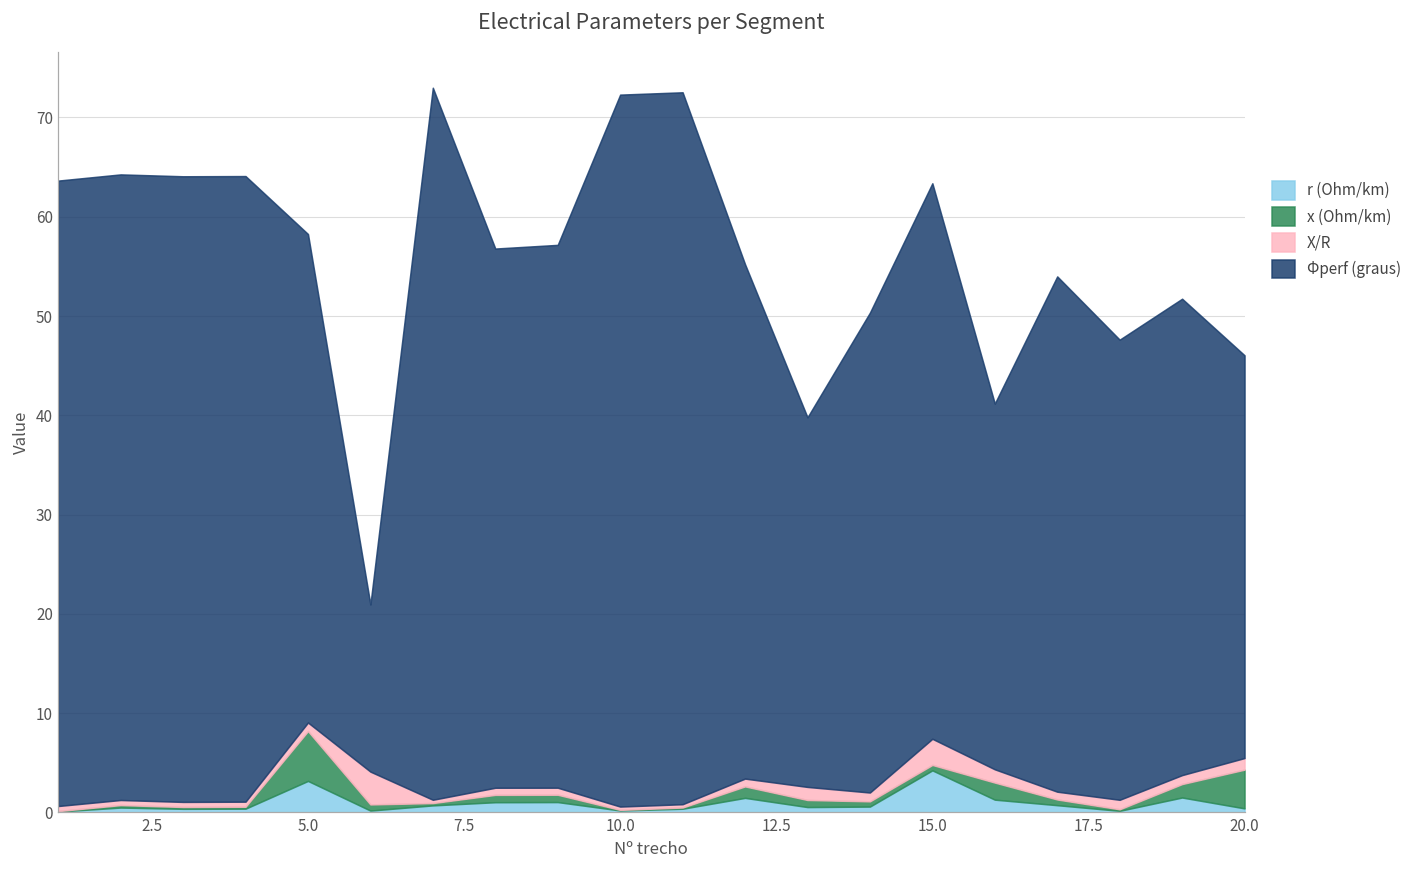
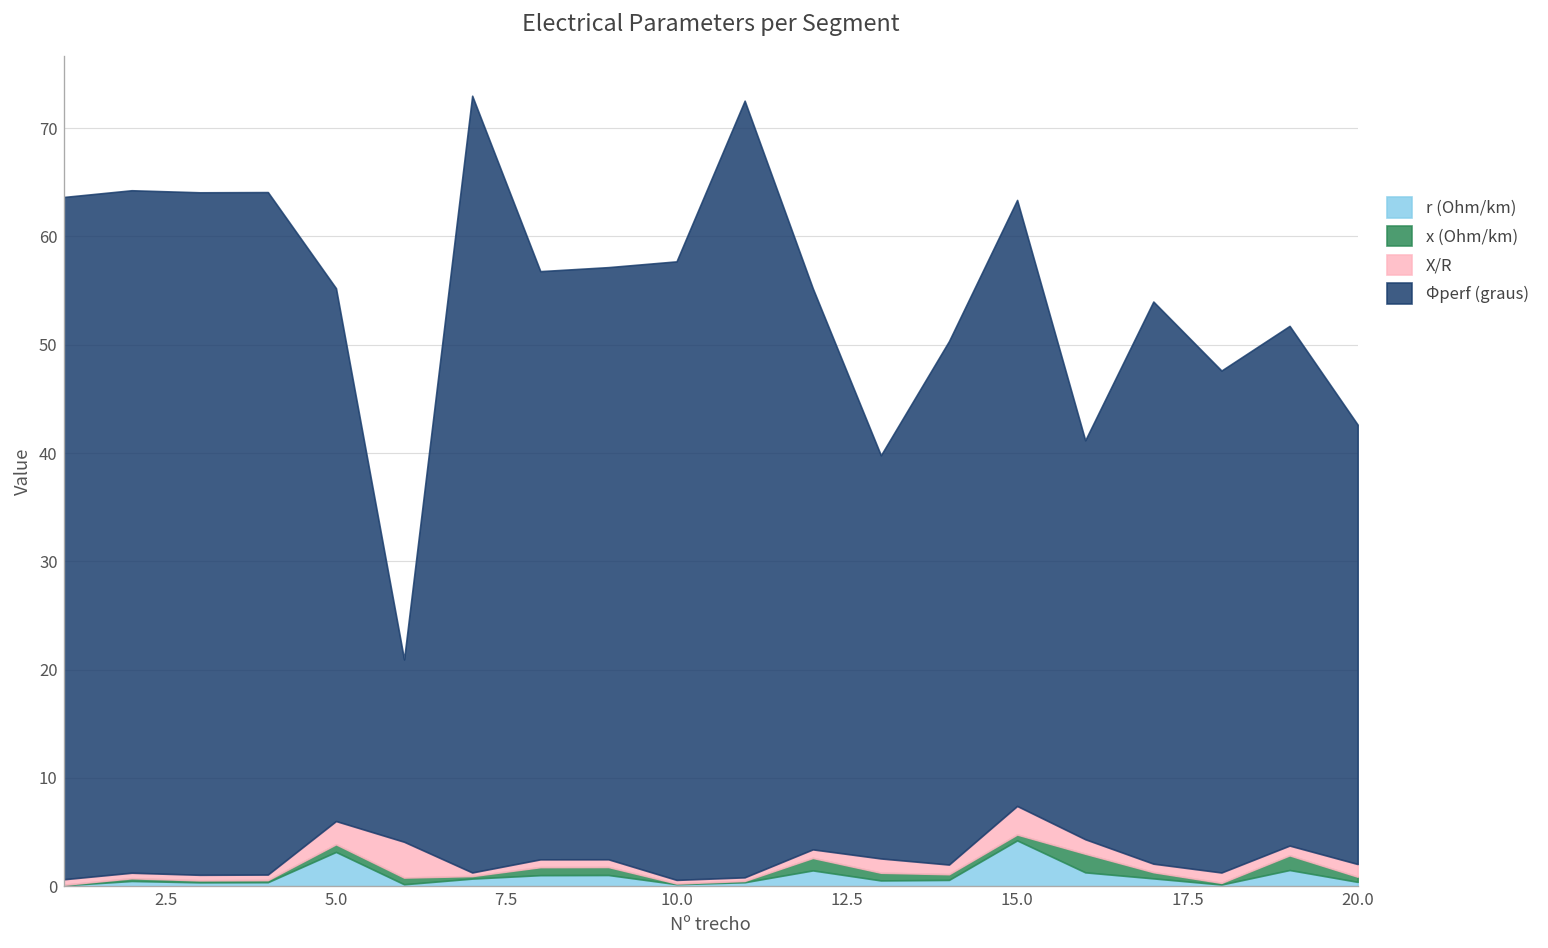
  {
    "r (Ohm/km)": {
      "5.0": 3,
      "15.0": 4,
      "20.0": 0
    },
    "x (Ohm/km)": {
-     "5.0": 5,
+     "5.0": 1,
      "15.0": 1,
-     "20.0": 4
+     "20.0": 0
    },
    "X/R": {
-     "5.0": 1,
+     "5.0": 2,
      "10.0": 0,
      "15.0": 3,
      "20.0": 1
    },
    "Φperf (graus)": {
      "5.0": 49,
-     "10.0": 72,
+     "10.0": 57,
      "15.0": 56,
      "20.0": 41
    }
  }
